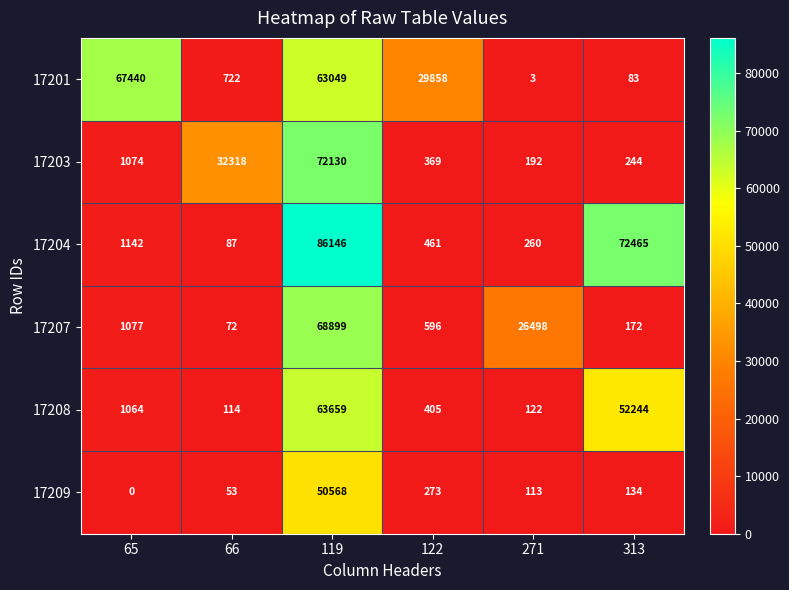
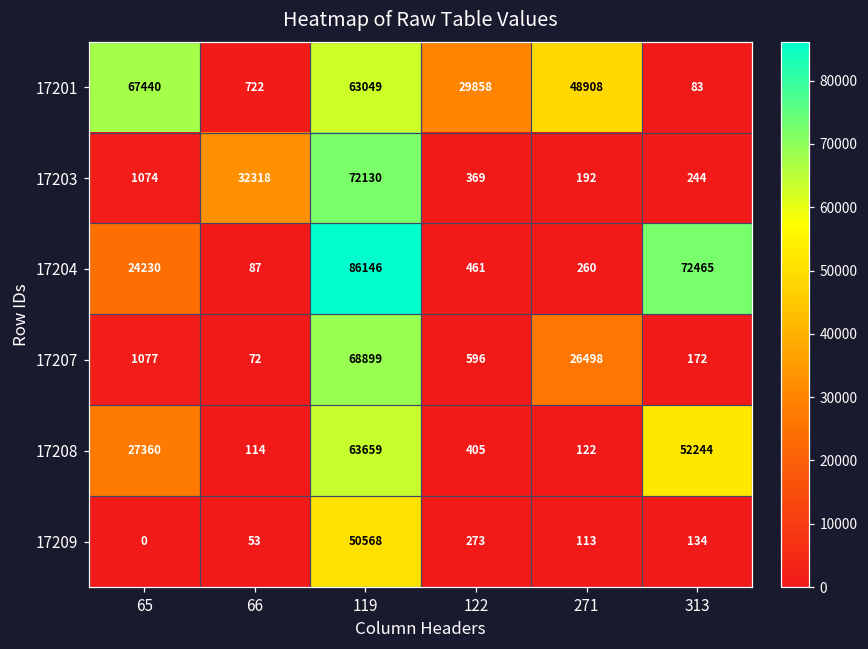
  {
    "17201": {
      "65": 67440,
      "66": 722,
      "119": 63049,
      "122": 29858,
-     "271": 3,
+     "271": 48908,
      "313": 83
    },
    "17203": {
      "65": 1074,
      "66": 32318,
      "119": 72130,
      "122": 369,
      "271": 192,
      "313": 244
    },
    "17204": {
-     "65": 1142,
+     "65": 24230,
      "66": 87,
      "119": 86146,
      "122": 461,
      "271": 260,
      "313": 72465
    },
    "17207": {
      "65": 1077,
      "66": 72,
      "119": 68899,
      "122": 596,
      "271": 26498,
      "313": 172
    },
    "17208": {
-     "65": 1064,
+     "65": 27360,
      "66": 114,
      "119": 63659,
      "122": 405,
      "271": 122,
      "313": 52244
    },
    "17209": {
      "65": 0,
      "66": 53,
      "119": 50568,
      "122": 273,
      "271": 113,
      "313": 134
    }
  }
